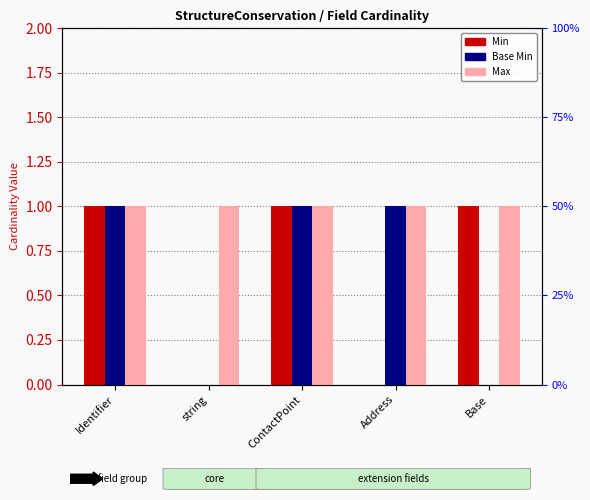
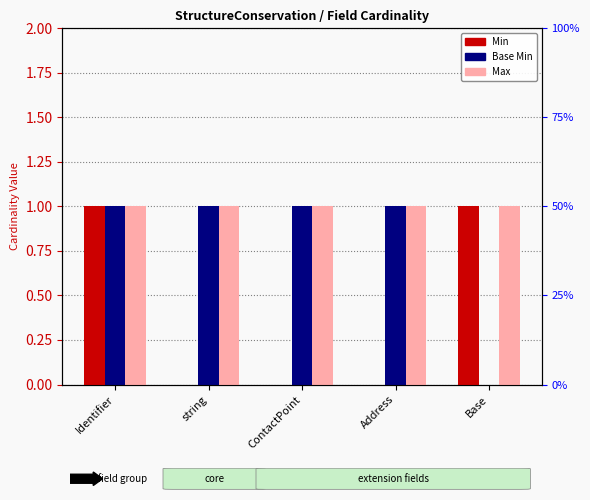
  {
    "Min": {
      "Identifier": 1,
      "string": 0,
-     "ContactPoint": 1,
+     "ContactPoint": 0,
      "Address": 0,
      "Base": 1
    },
    "Base Min": {
      "Identifier": 1,
-     "string": 0,
+     "string": 1,
      "ContactPoint": 1,
      "Address": 1,
      "Base": 0
    },
    "Max": {
      "Identifier": 1,
      "string": 1,
      "ContactPoint": 1,
      "Address": 1,
      "Base": 1
    }
  }
